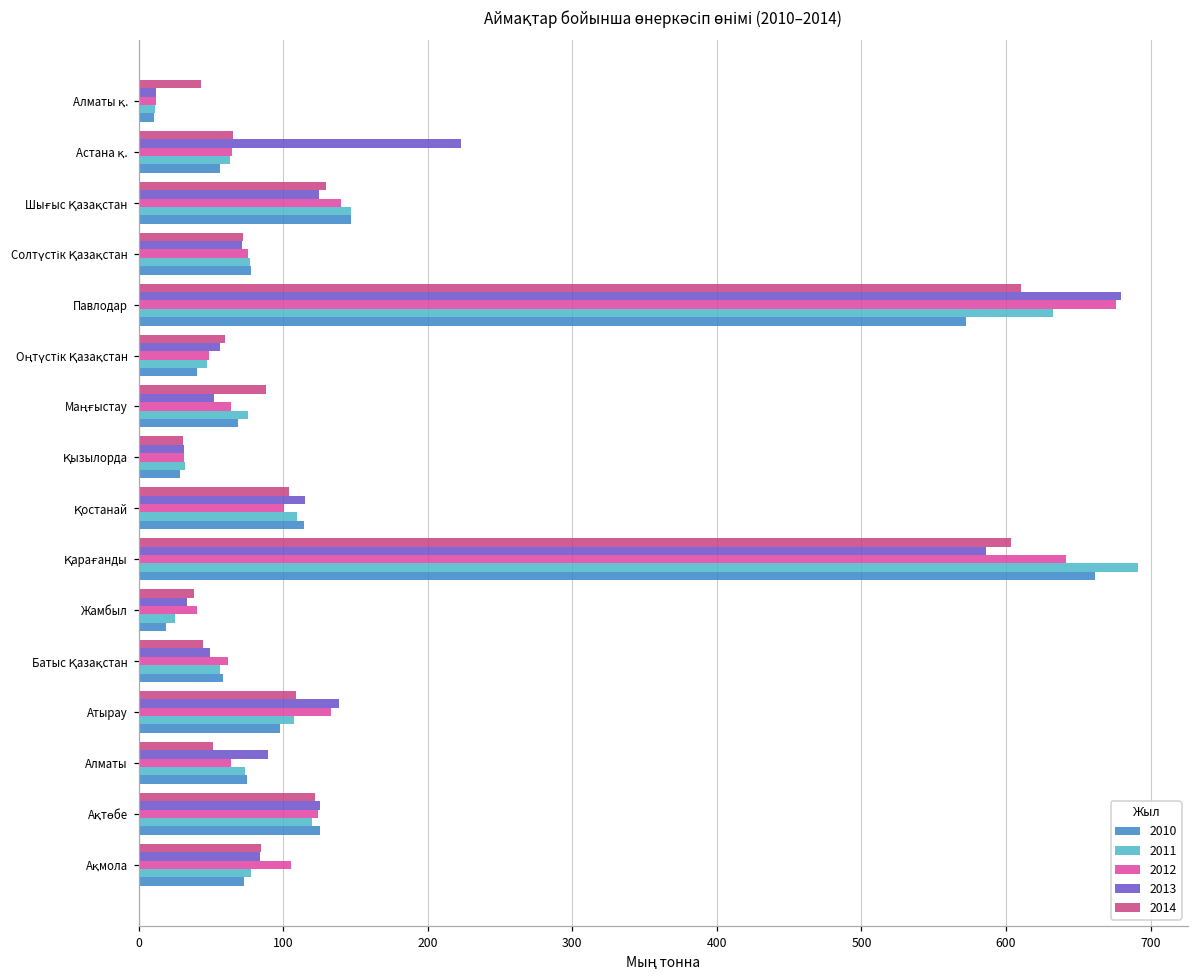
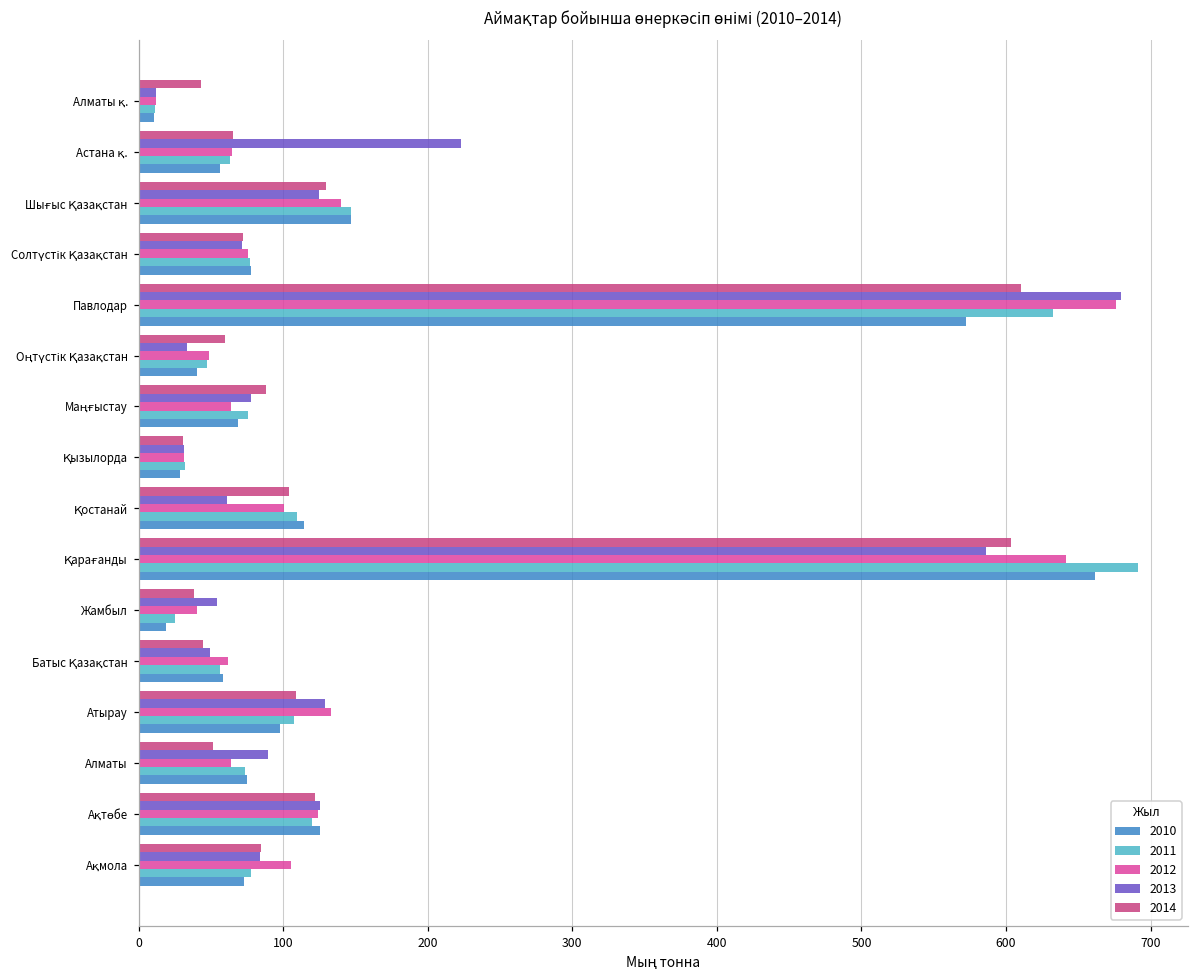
  {
    "2013": {
      "Алматы қ.": 12,
      "Астана қ.": 223,
      "Шығыс Қазақстан": 125,
      "Солтүстік Қазақстан": 71,
      "Павлодар": 680,
-     "Оңтүстік Қазақстан": 56,
-     "Маңғыстау": 52,
+     "Оңтүстік Қазақстан": 34,
+     "Маңғыстау": 78,
      "Қызылорда": 31,
-     "Қостанай": 115,
+     "Қостанай": 61,
      "Қарағанды": 586,
-     "Жамбыл": 34,
+     "Жамбыл": 54,
      "Батыс Қазақстан": 50,
-     "Атырау": 138,
+     "Атырау": 129,
      "Алматы": 89,
      "Ақтөбе": 125,
      "Ақмола": 84
    }
  }
